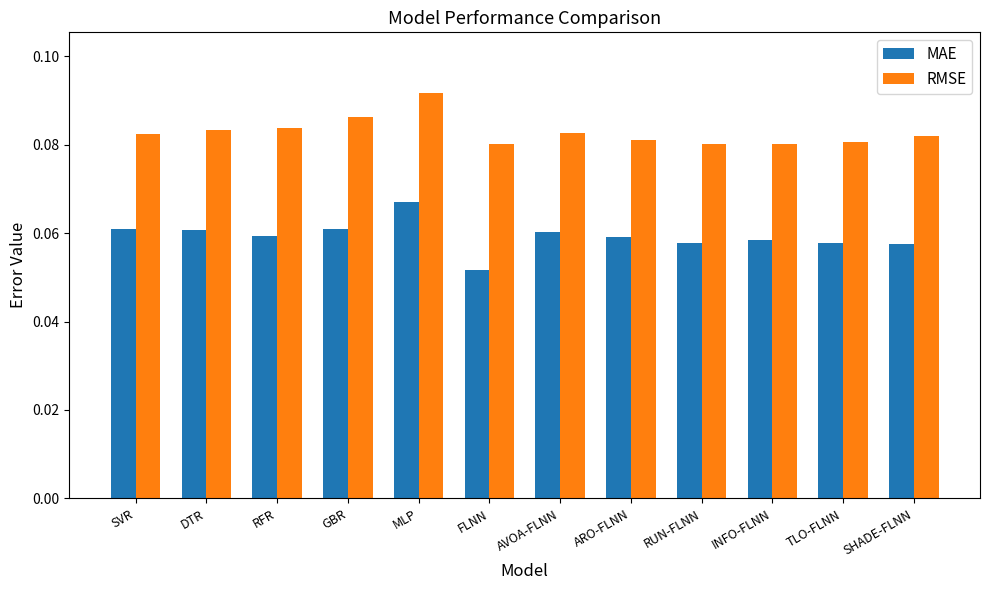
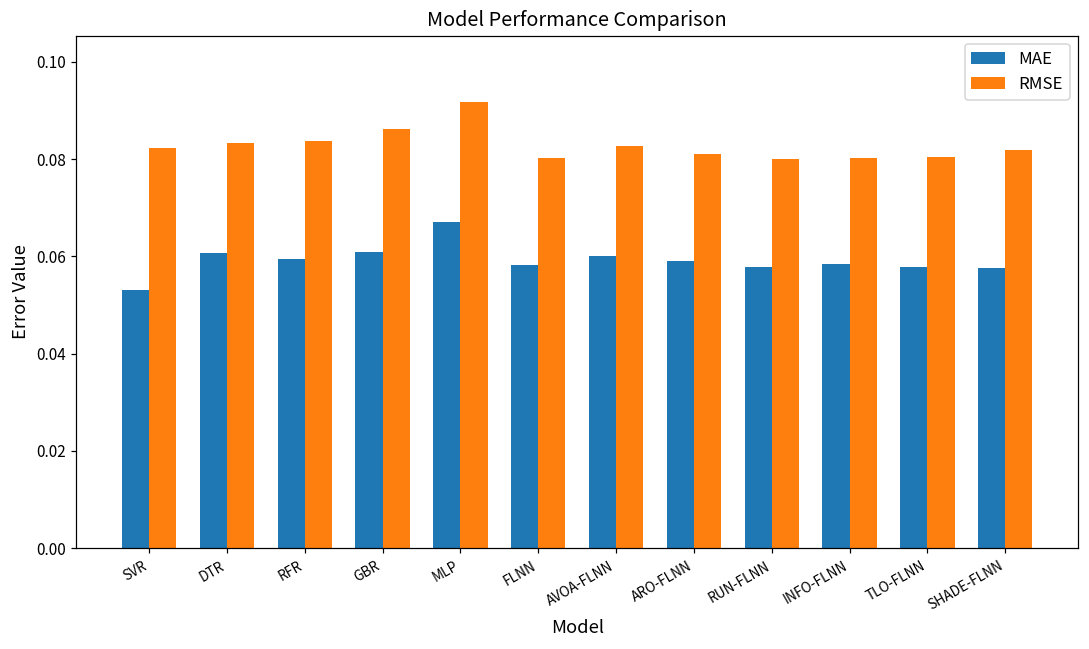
  {
    "MAE": {
-     "SVR": 0.061,
+     "SVR": 0.053,
      "DTR": 0.061,
      "RFR": 0.059,
      "GBR": 0.061,
      "MLP": 0.067,
-     "FLNN": 0.052,
+     "FLNN": 0.058,
      "AVOA-FLNN": 0.060,
      "ARO-FLNN": 0.059,
      "RUN-FLNN": 0.058,
      "INFO-FLNN": 0.058,
      "TLO-FLNN": 0.058,
      "SHADE-FLNN": 0.058
    },
    "RMSE": {
      "SVR": 0.082,
      "DTR": 0.083,
      "RFR": 0.084,
      "GBR": 0.086,
      "MLP": 0.092,
      "FLNN": 0.080,
      "AVOA-FLNN": 0.083,
      "ARO-FLNN": 0.081,
      "RUN-FLNN": 0.080,
      "INFO-FLNN": 0.080,
      "TLO-FLNN": 0.081,
      "SHADE-FLNN": 0.082
    }
  }
